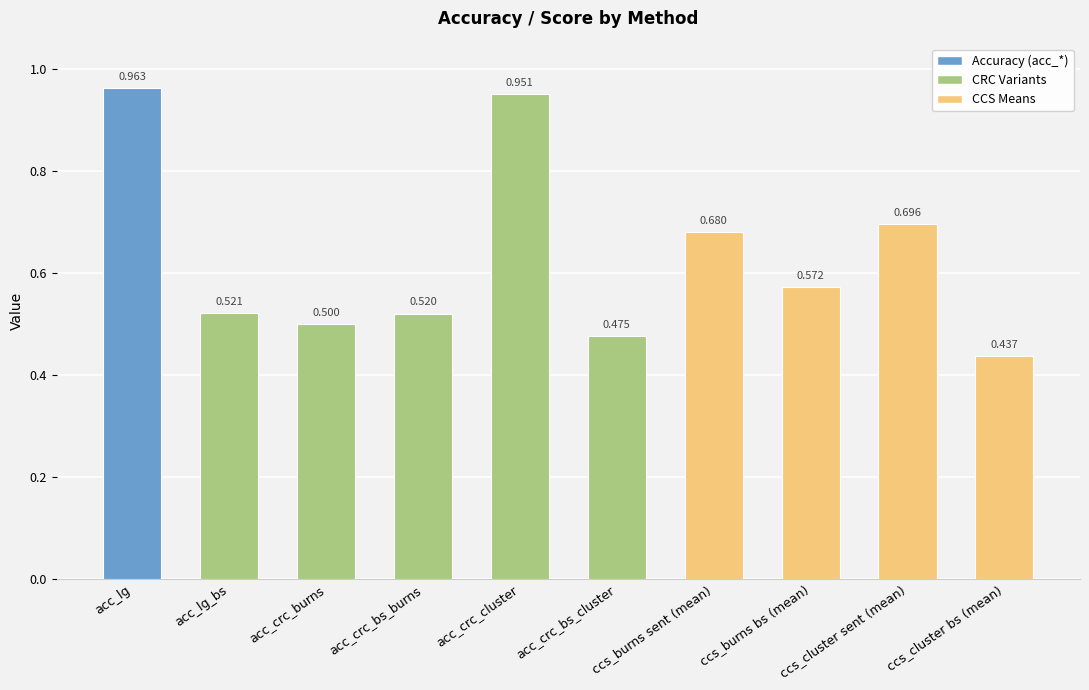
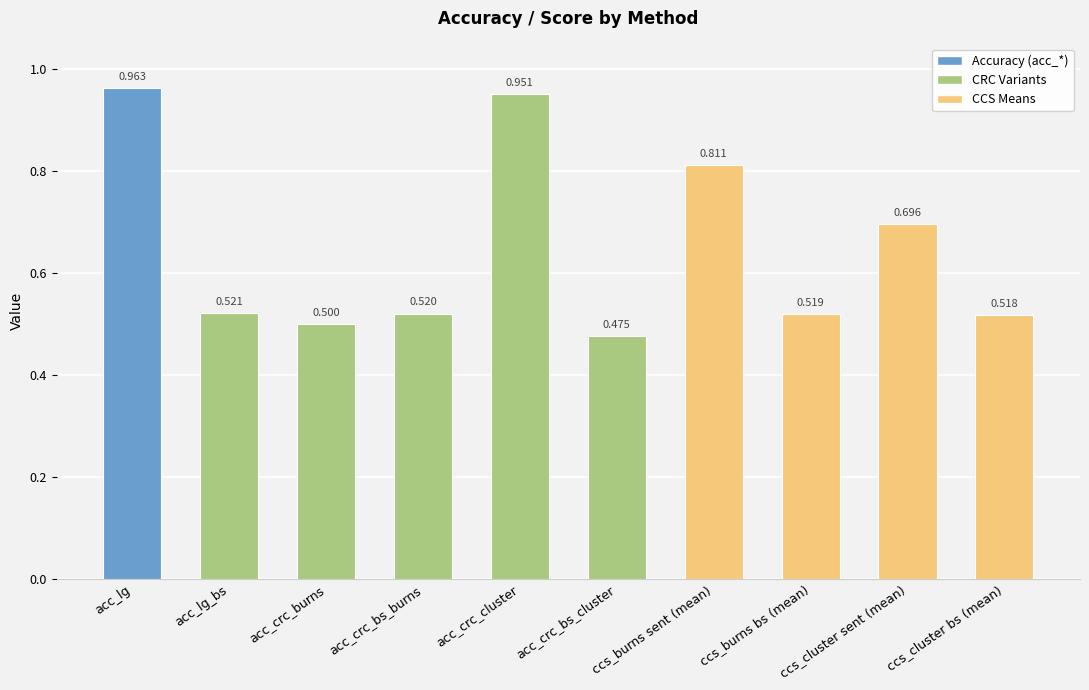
  {
    "acc_lg": 0.963,
    "acc_lg_bs": 0.521,
    "acc_crc_burns": 0.500,
    "acc_crc_bs_burns": 0.520,
    "acc_crc_cluster": 0.951,
    "acc_crc_bs_cluster": 0.475,
-   "ccs_burns sent (mean)": 0.680,
-   "ccs_burns bs (mean)": 0.572,
+   "ccs_burns sent (mean)": 0.811,
+   "ccs_burns bs (mean)": 0.519,
    "ccs_cluster sent (mean)": 0.696,
-   "ccs_cluster bs (mean)": 0.437
+   "ccs_cluster bs (mean)": 0.518
  }
